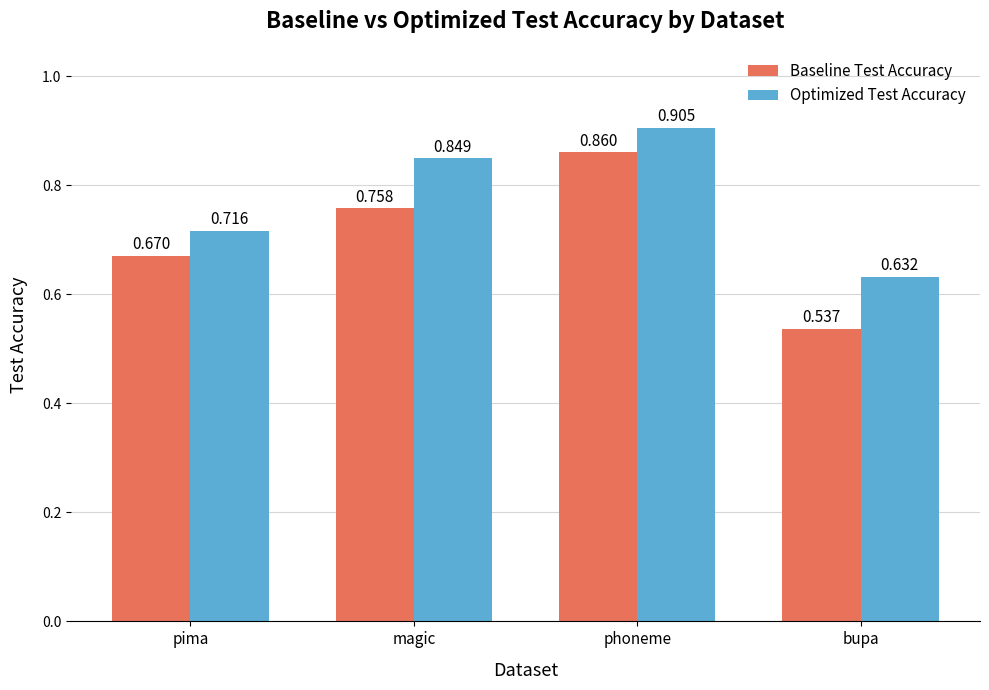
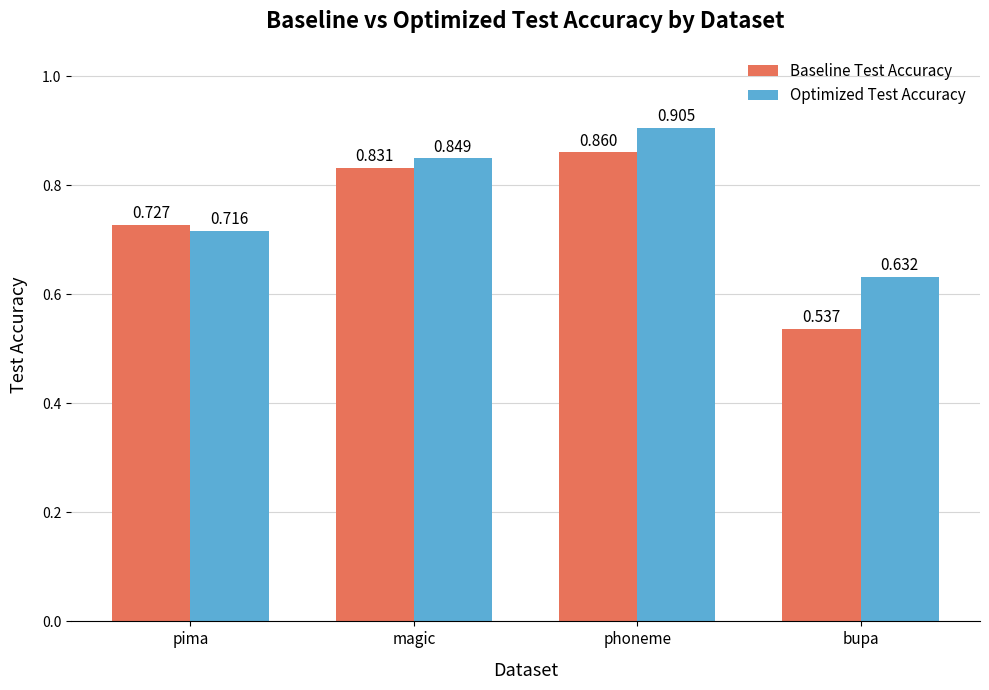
  {
    "Baseline Test Accuracy": {
-     "pima": 0.670,
-     "magic": 0.758,
+     "pima": 0.727,
+     "magic": 0.831,
      "phoneme": 0.860,
      "bupa": 0.537
    },
    "Optimized Test Accuracy": {
      "pima": 0.716,
      "magic": 0.849,
      "phoneme": 0.905,
      "bupa": 0.632
    }
  }
